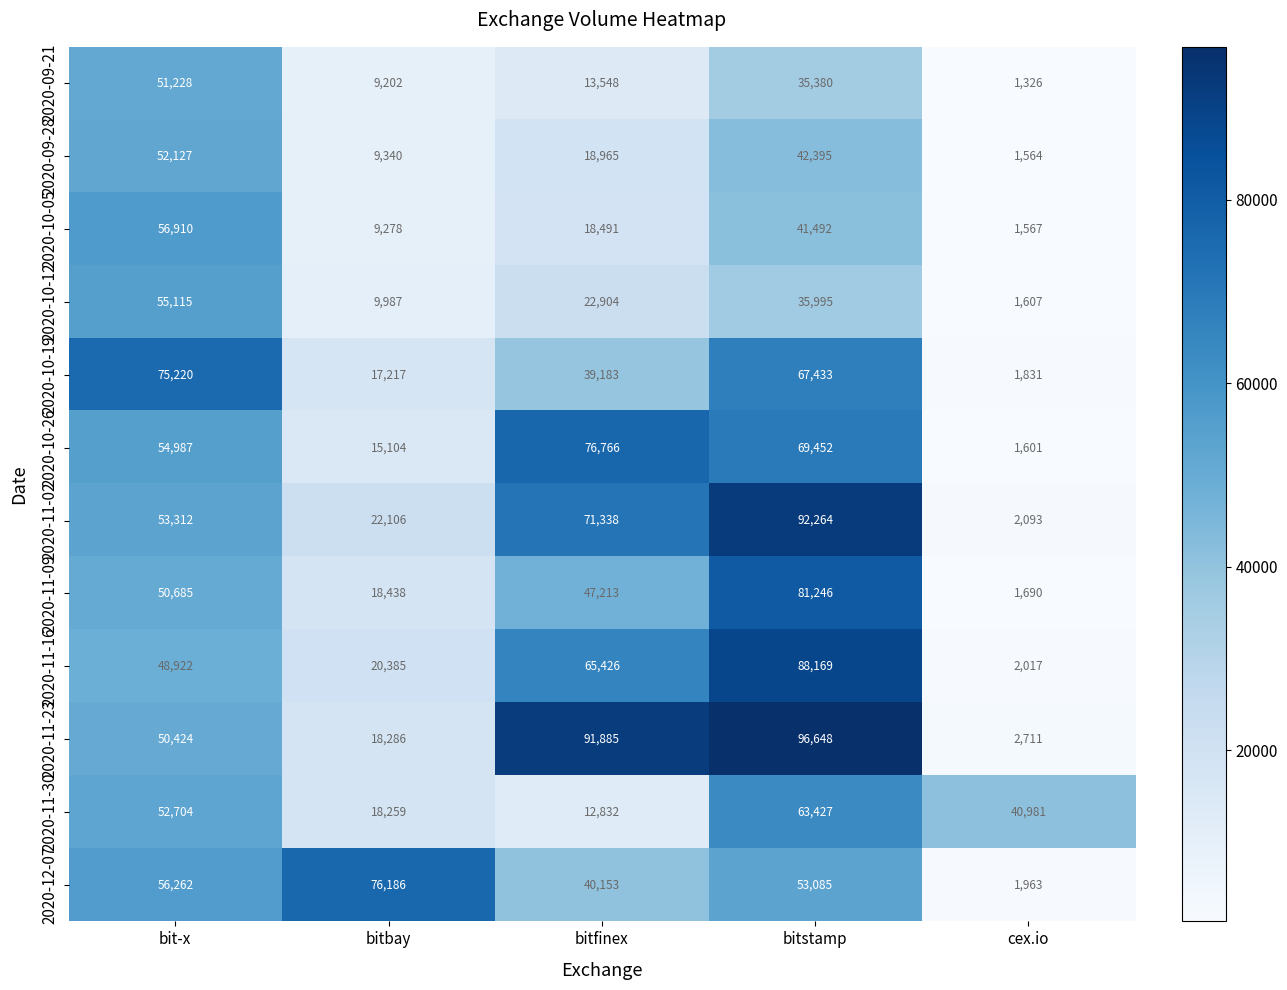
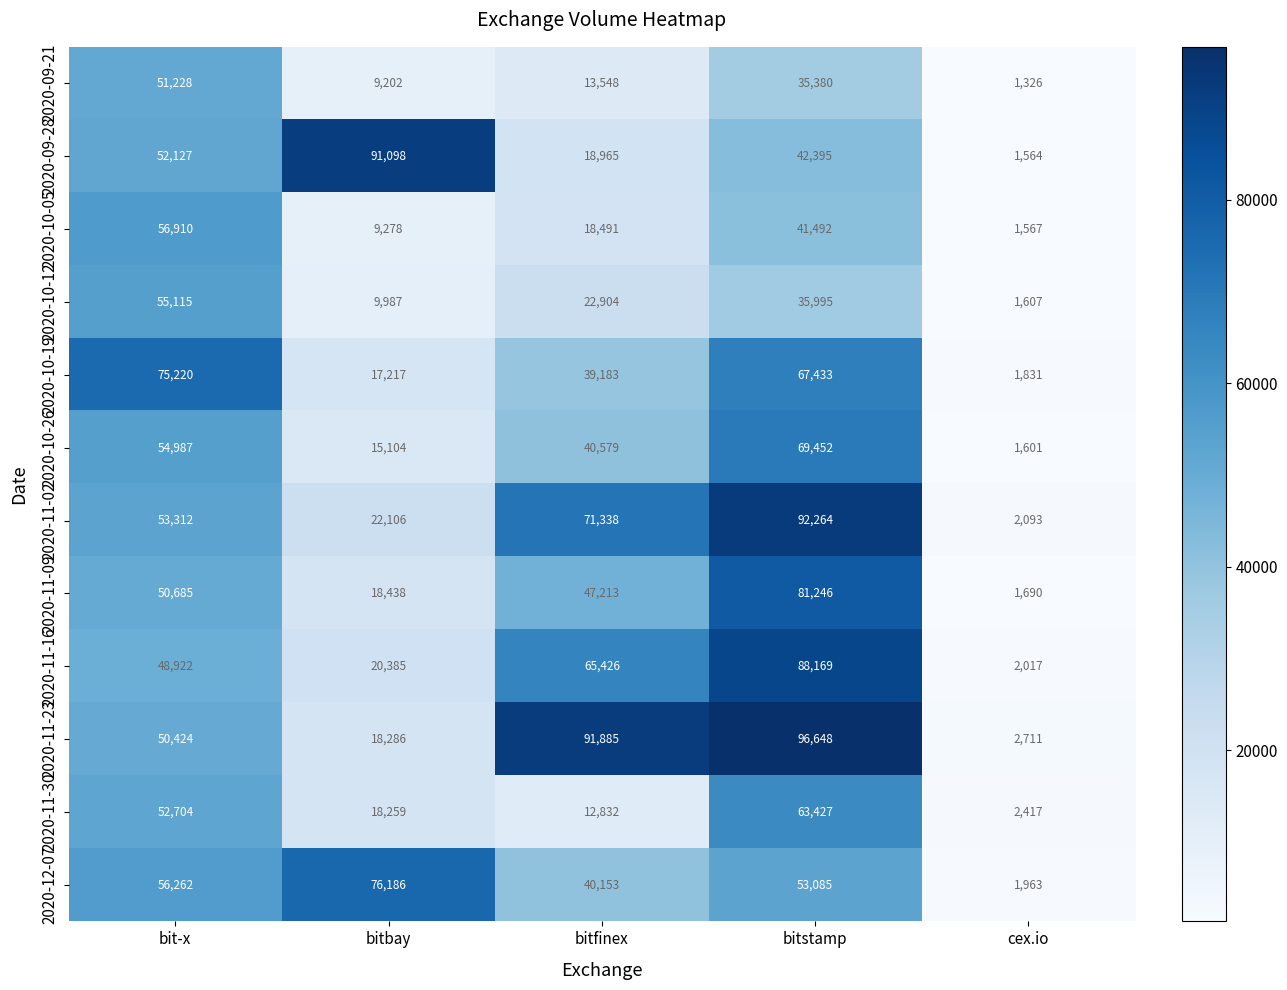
  {
    "2020-09-21": {
      "bit-x": "51,228",
      "bitbay": "9,202",
      "bitfinex": "13,548",
      "bitstamp": "35,380",
      "cex.io": "1,326"
    },
    "2020-09-28": {
      "bit-x": "52,127",
-     "bitbay": "9,340",
+     "bitbay": "91,098",
      "bitfinex": "18,965",
      "bitstamp": "42,395",
      "cex.io": "1,564"
    },
    "2020-10-05": {
      "bit-x": "56,910",
      "bitbay": "9,278",
      "bitfinex": "18,491",
      "bitstamp": "41,492",
      "cex.io": "1,567"
    },
    "2020-10-12": {
      "bit-x": "55,115",
      "bitbay": "9,987",
      "bitfinex": "22,904",
      "bitstamp": "35,995",
      "cex.io": "1,607"
    },
    "2020-10-19": {
      "bit-x": "75,220",
      "bitbay": "17,217",
      "bitfinex": "39,183",
      "bitstamp": "67,433",
      "cex.io": "1,831"
    },
    "2020-10-26": {
      "bit-x": "54,987",
      "bitbay": "15,104",
-     "bitfinex": "76,766",
+     "bitfinex": "40,579",
      "bitstamp": "69,452",
      "cex.io": "1,601"
    },
    "2020-11-02": {
      "bit-x": "53,312",
      "bitbay": "22,106",
      "bitfinex": "71,338",
      "bitstamp": "92,264",
      "cex.io": "2,093"
    },
    "2020-11-09": {
      "bit-x": "50,685",
      "bitbay": "18,438",
      "bitfinex": "47,213",
      "bitstamp": "81,246",
      "cex.io": "1,690"
    },
    "2020-11-16": {
      "bit-x": "48,922",
      "bitbay": "20,385",
      "bitfinex": "65,426",
      "bitstamp": "88,169",
      "cex.io": "2,017"
    },
    "2020-11-23": {
      "bit-x": "50,424",
      "bitbay": "18,286",
      "bitfinex": "91,885",
      "bitstamp": "96,648",
      "cex.io": "2,711"
    },
    "2020-11-30": {
      "bit-x": "52,704",
      "bitbay": "18,259",
      "bitfinex": "12,832",
      "bitstamp": "63,427",
-     "cex.io": "40,981"
+     "cex.io": "2,417"
    },
    "2020-12-07": {
      "bit-x": "56,262",
      "bitbay": "76,186",
      "bitfinex": "40,153",
      "bitstamp": "53,085",
      "cex.io": "1,963"
    }
  }
